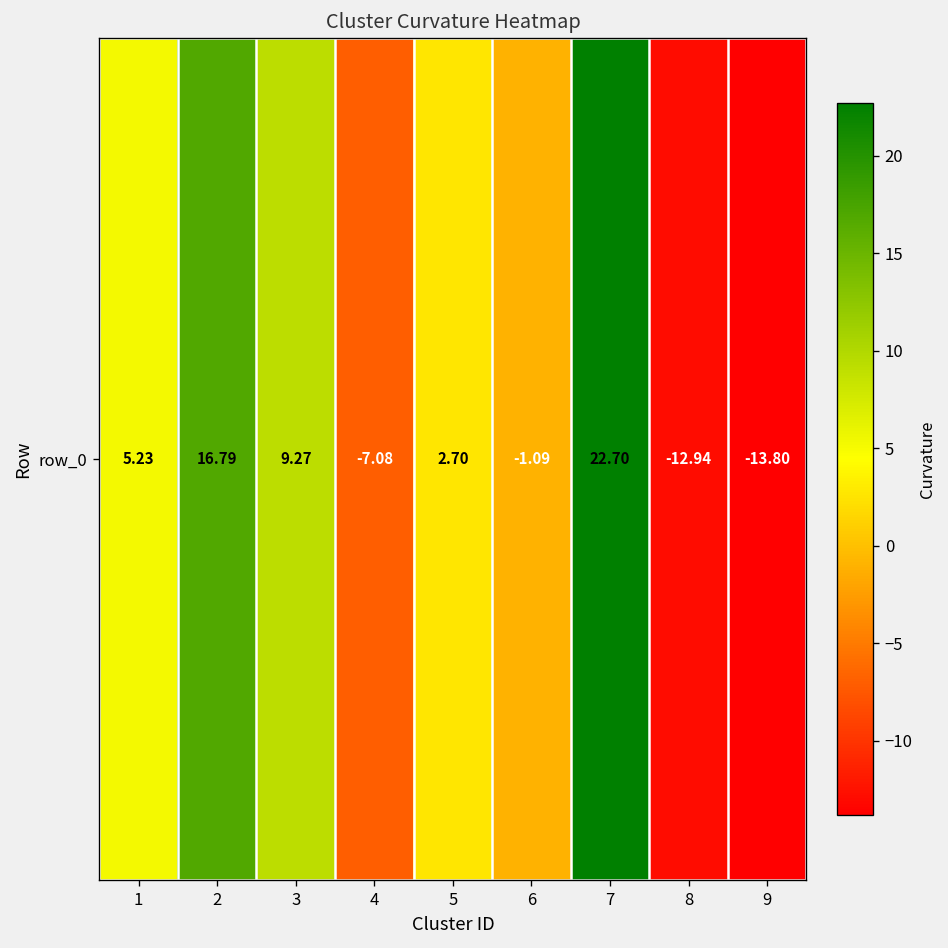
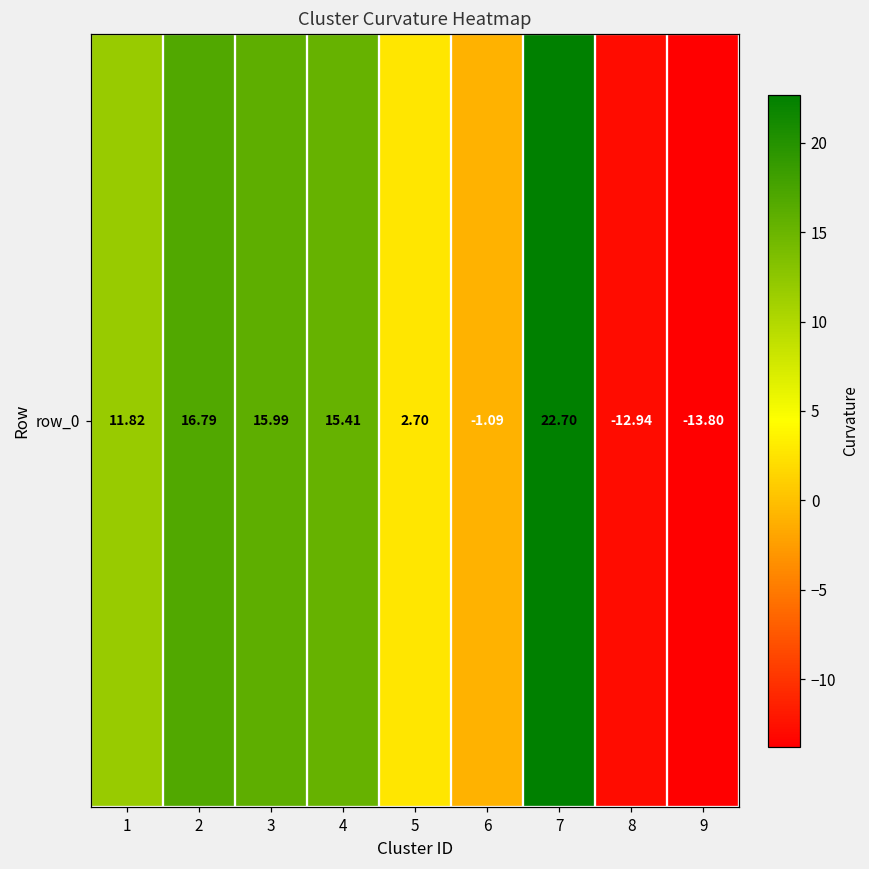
  {
    "row_0": {
-     "1": 5.23,
+     "1": 11.82,
      "2": 16.79,
-     "3": 9.27,
-     "4": -7.08,
+     "3": 15.99,
+     "4": 15.41,
      "5": 2.70,
      "6": -1.09,
      "7": 22.70,
      "8": -12.94,
      "9": -13.80
    }
  }
